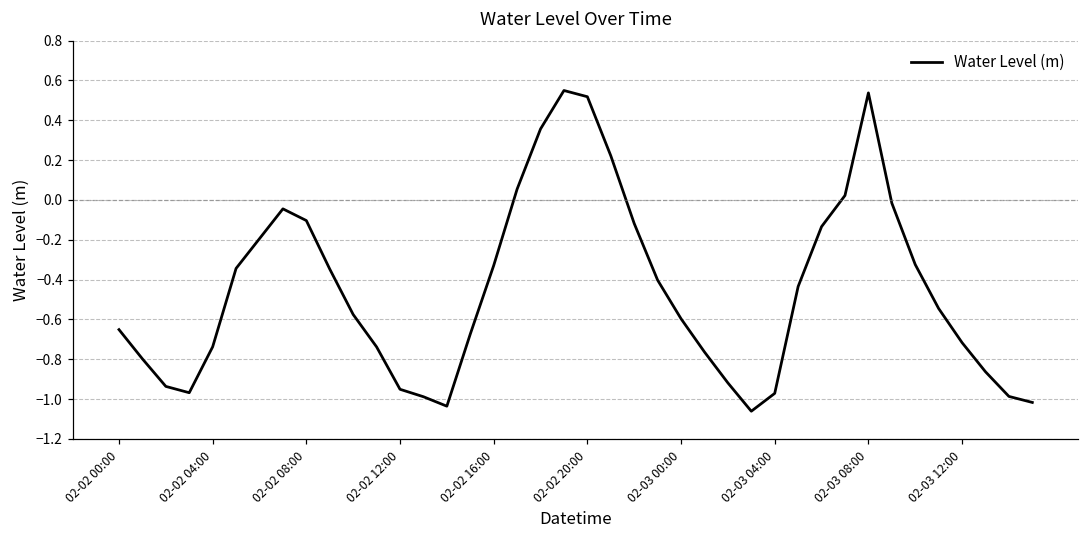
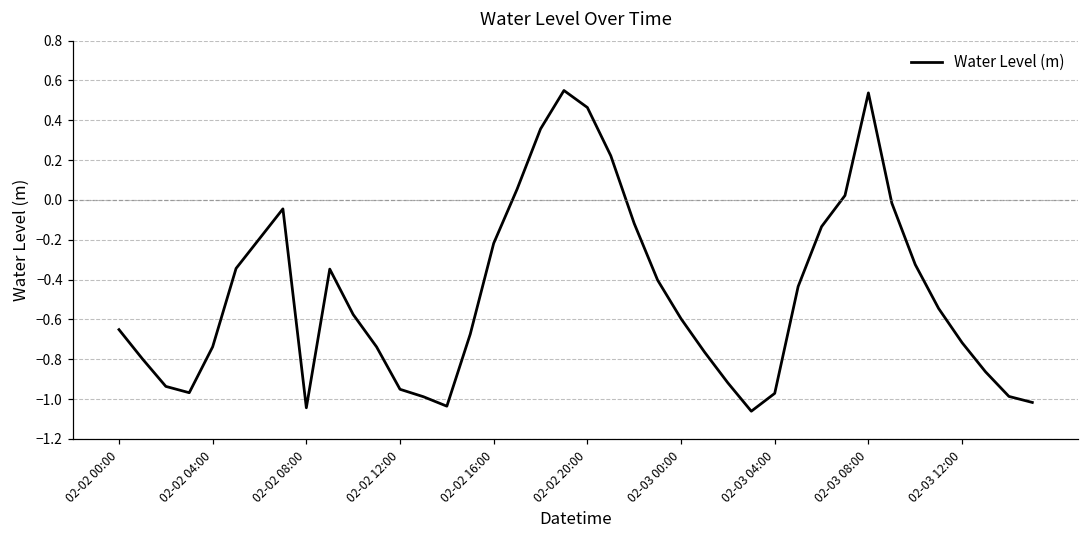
  {
    "02-02 00:00": -0.65,
    "02-02 04:00": -0.74,
-   "02-02 08:00": -0.10,
+   "02-02 08:00": -1.04,
    "02-02 12:00": -0.95,
-   "02-02 16:00": -0.33,
-   "02-02 20:00": 0.52,
+   "02-02 16:00": -0.22,
+   "02-02 20:00": 0.46,
    "02-03 00:00": -0.60,
    "02-03 04:00": -0.97,
    "02-03 08:00": 0.54,
    "02-03 12:00": -0.72
  }
